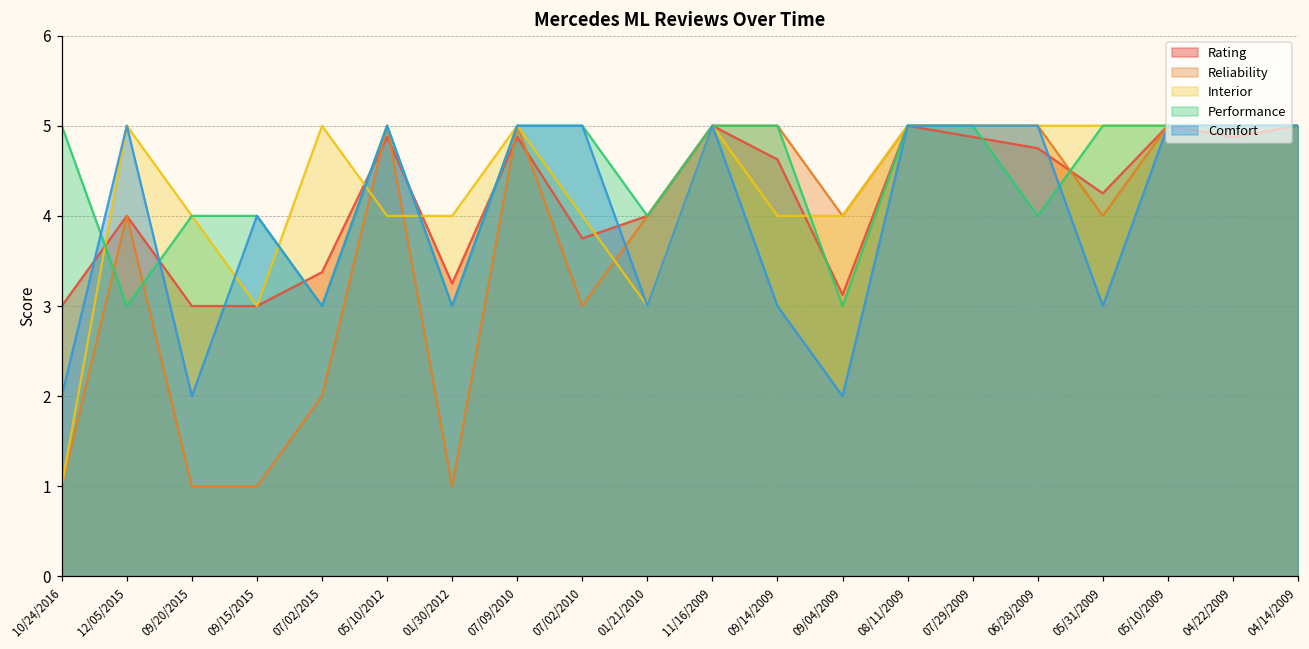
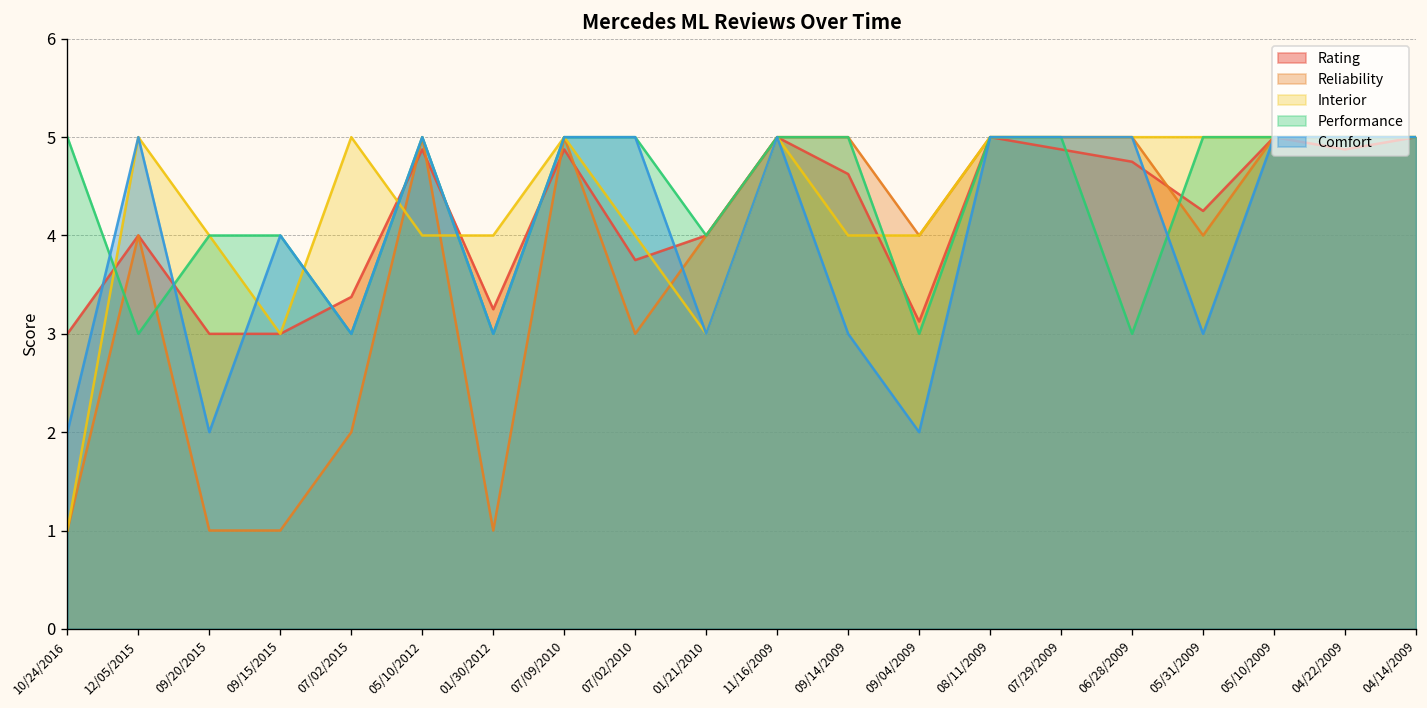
  {
    "Performance": {
      "10/24/2016": 5,
      "12/05/2015": 3,
      "09/04/2009": 3,
-     "06/28/2009": 4
+     "06/28/2009": 3
    },
    "Comfort": {
      "10/24/2016": 2,
      "09/20/2015": 2,
      "09/14/2009": 3,
      "09/04/2009": 2,
      "05/31/2009": 3
    }
  }
